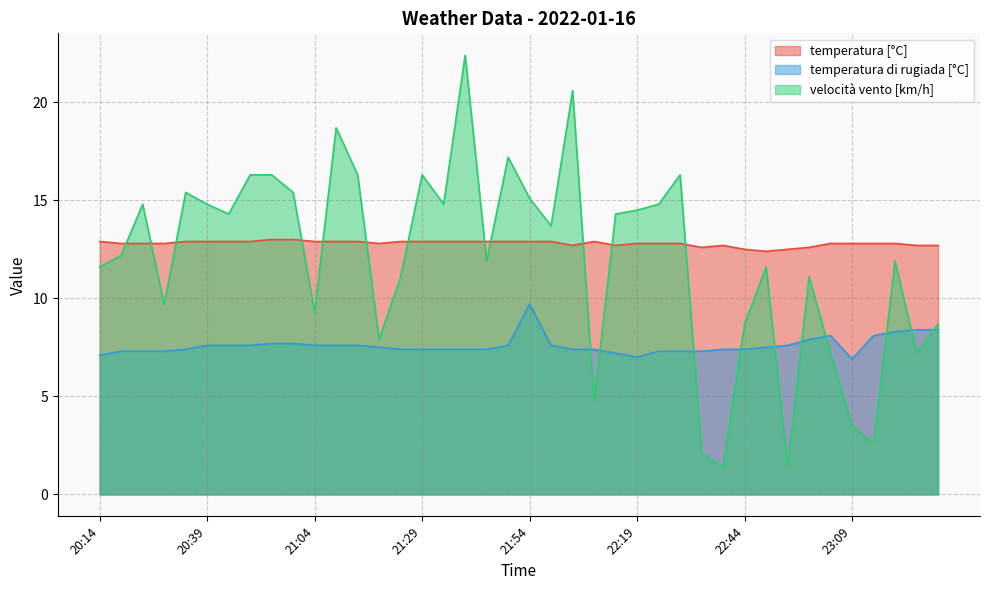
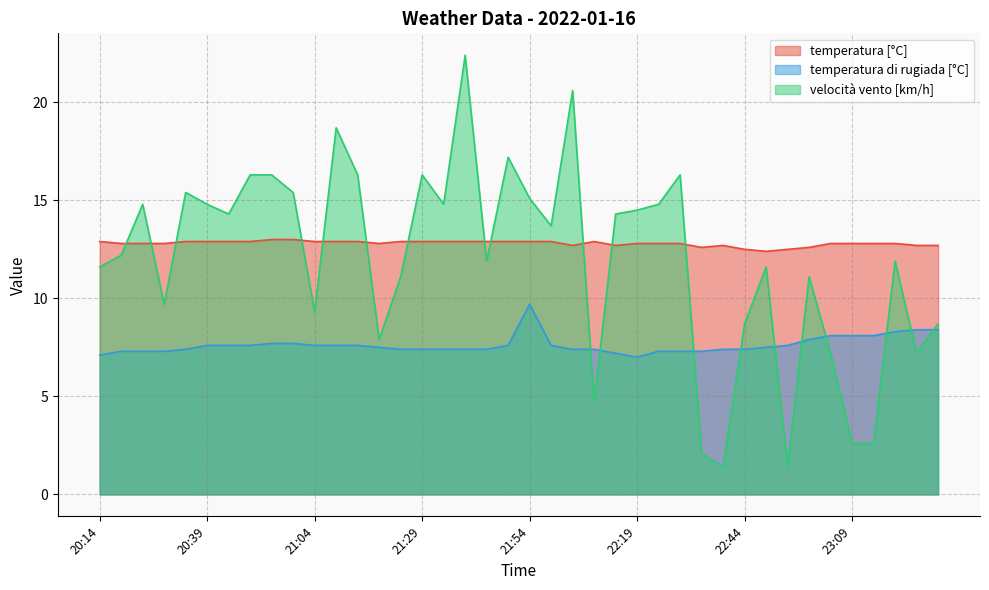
  {
    "temperatura [°C]": {
      "20:14": 12.9,
      "20:39": 12.9,
      "21:04": 12.9,
      "21:29": 12.9,
      "21:54": 12.9,
      "22:19": 12.8,
      "22:44": 12.5,
      "23:09": 12.8
    },
    "temperatura di rugiada [°C]": {
      "20:14": 7.1,
      "20:39": 7.6,
      "21:04": 7.6,
      "21:29": 7.4,
      "21:54": 9.7,
      "22:19": 7.0,
      "22:44": 7.4,
-     "23:09": 6.9
+     "23:09": 8.1
    },
    "velocità vento [km/h]": {
      "20:14": 11.6,
      "20:39": 14.8,
      "21:04": 9.3,
      "21:29": 16.3,
      "21:54": 15.1,
      "22:19": 14.5,
      "22:44": 8.7,
-     "23:09": 3.5
+     "23:09": 2.6
    }
  }
